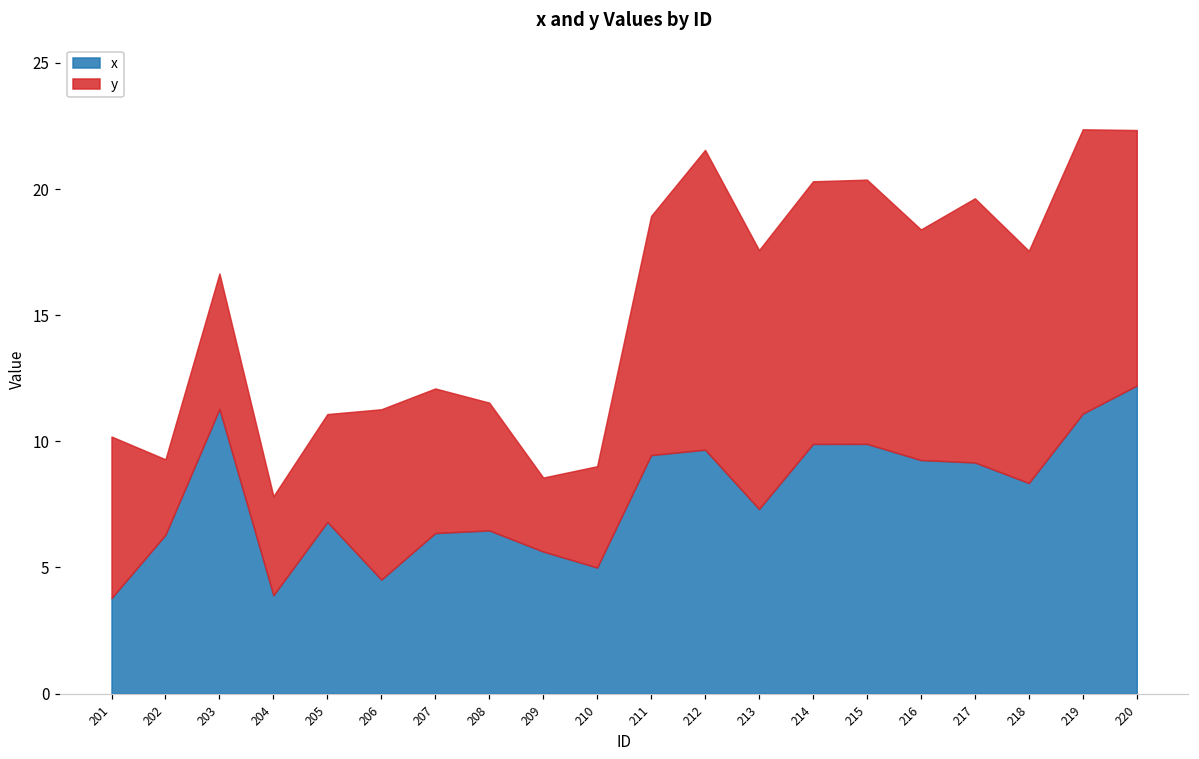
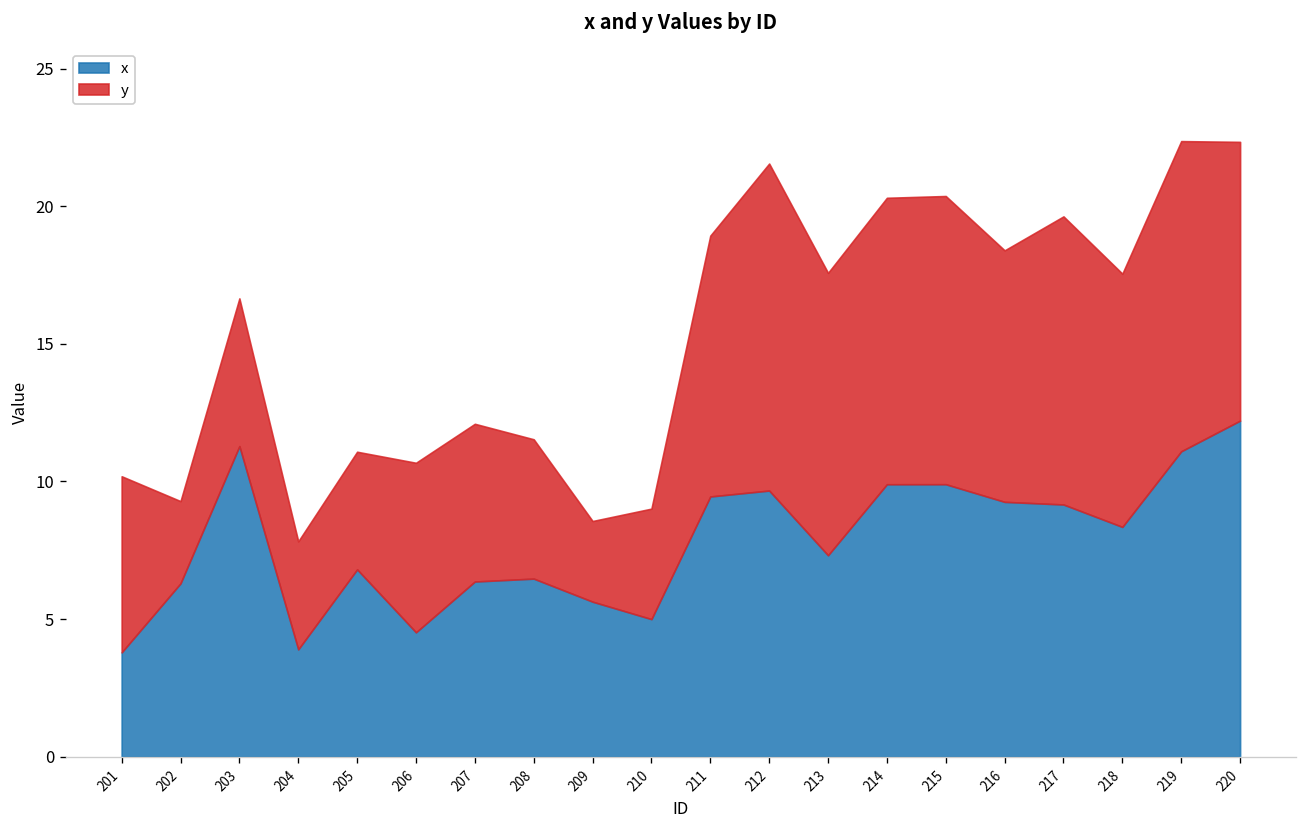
  {
    "x": {
      "201": 3.8,
      "202": 6.3,
      "203": 11.3,
      "204": 3.9,
      "205": 6.8,
      "206": 4.5,
      "207": 6.4,
      "208": 6.5,
      "209": 5.6,
      "210": 5.0,
      "211": 9.5,
      "212": 9.7,
      "213": 7.3,
      "214": 9.9,
      "215": 9.9,
      "216": 9.3,
      "217": 9.2,
      "218": 8.3,
      "219": 11.1,
      "220": 12.2
    },
    "y": {
      "201": 6.4,
      "202": 3.0,
      "203": 5.4,
      "204": 3.9,
      "205": 4.3,
-     "206": 6.8,
+     "206": 6.2,
      "207": 5.7,
      "208": 5.1,
      "209": 2.9,
      "210": 4.0,
      "211": 9.5,
      "212": 11.9,
      "213": 10.3,
      "214": 10.4,
      "215": 10.5,
      "216": 9.1,
      "217": 10.5,
      "218": 9.2,
      "219": 11.3,
      "220": 10.1
    }
  }
